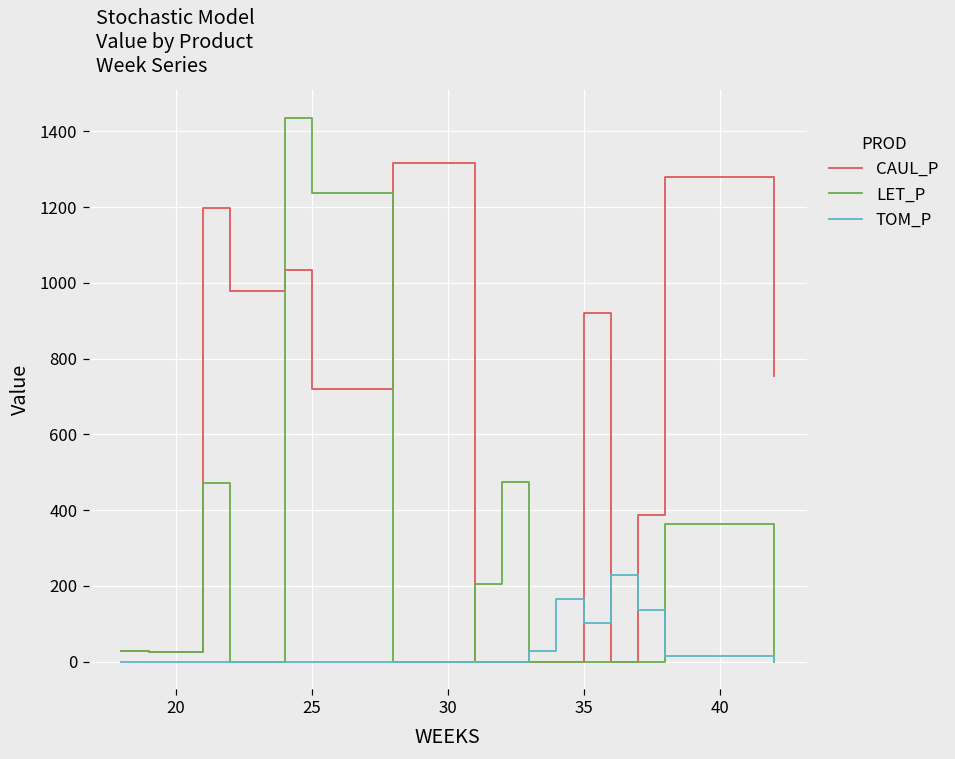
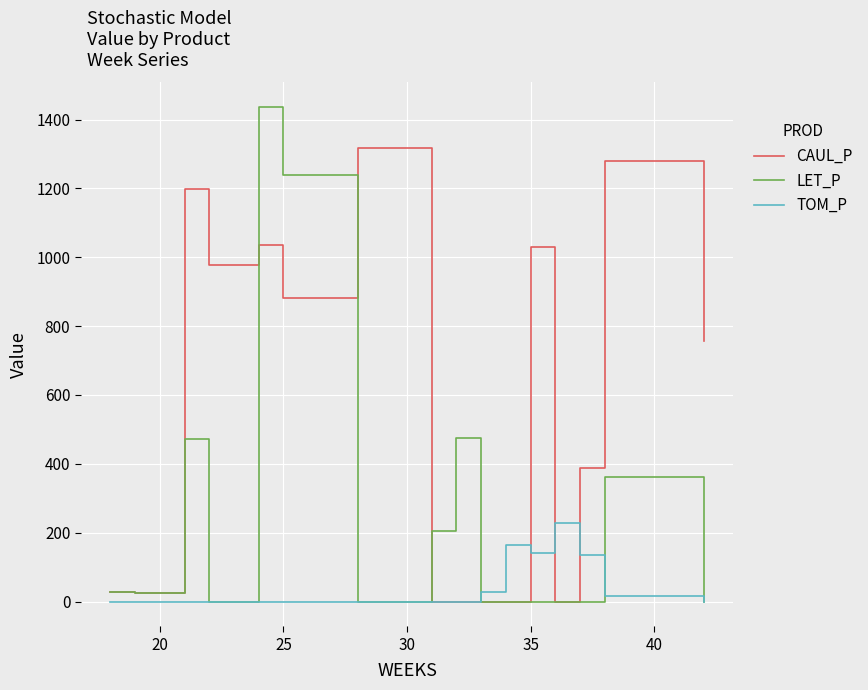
  {
    "CAUL_P": {
-     "25": 720,
-     "35": 920
+     "25": 880,
+     "35": 1030
    },
    "LET_P": {
      "25": 1240,
      "35": 0
    },
    "TOM_P": {
      "25": 0,
-     "35": 100
+     "35": 140
    }
  }
